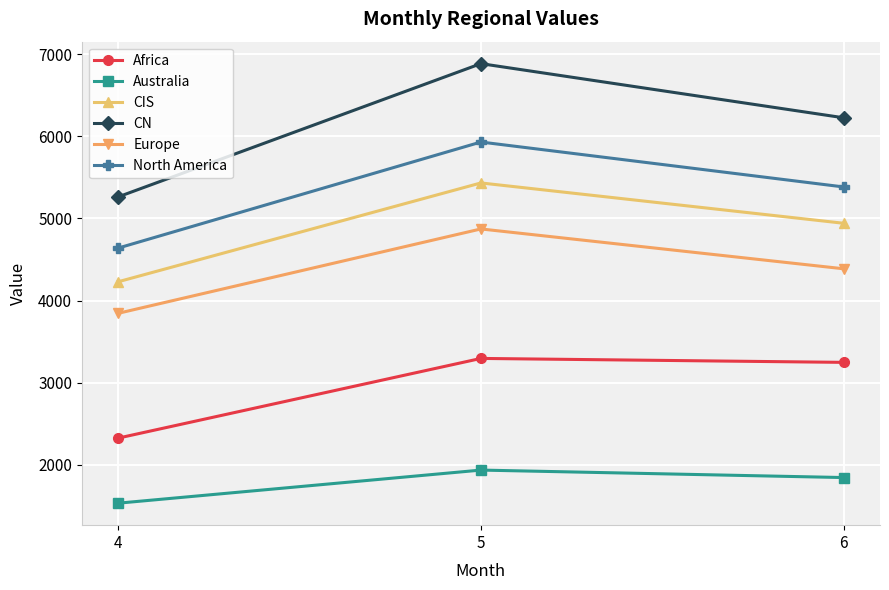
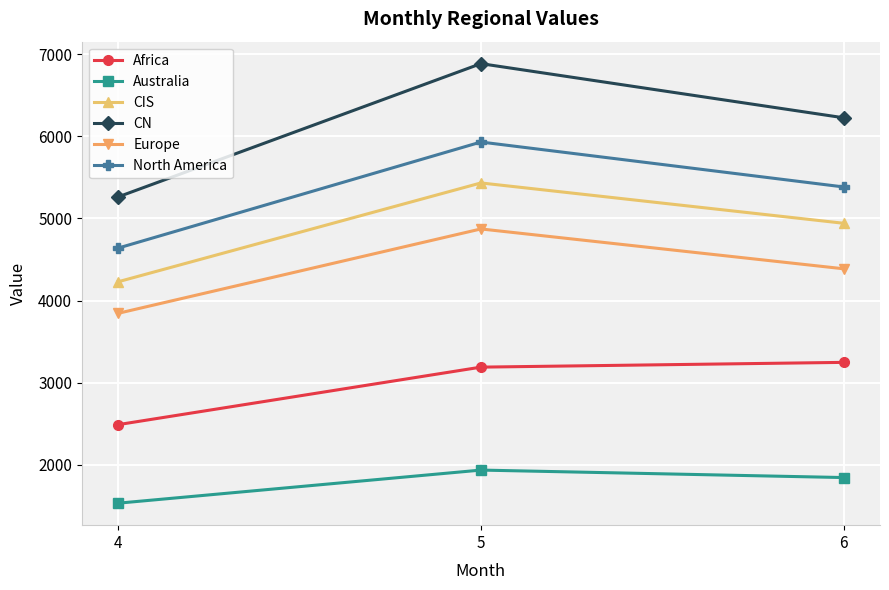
  {
    "Africa": {
-     "4": 2300,
-     "5": 3300,
+     "4": 2500,
+     "5": 3200,
      "6": 3200
    },
    "CN": {
      "4": 5300,
      "5": 6900,
      "6": 6200
    }
  }
